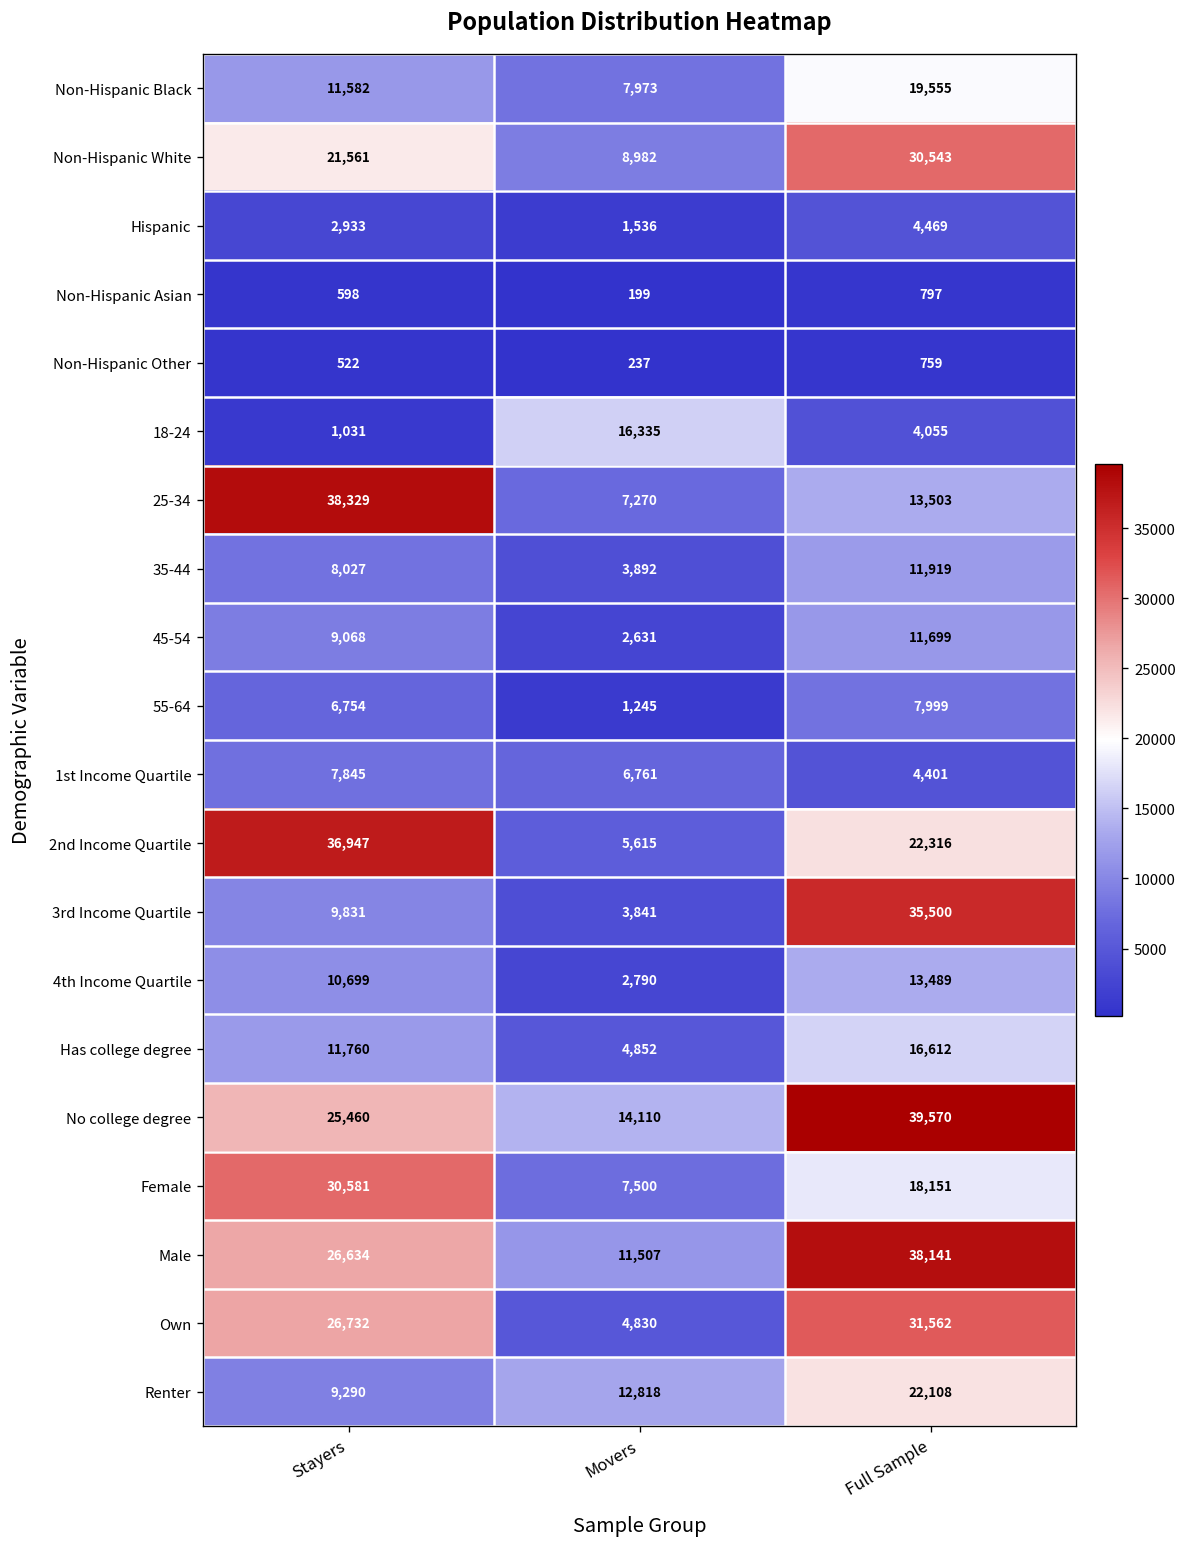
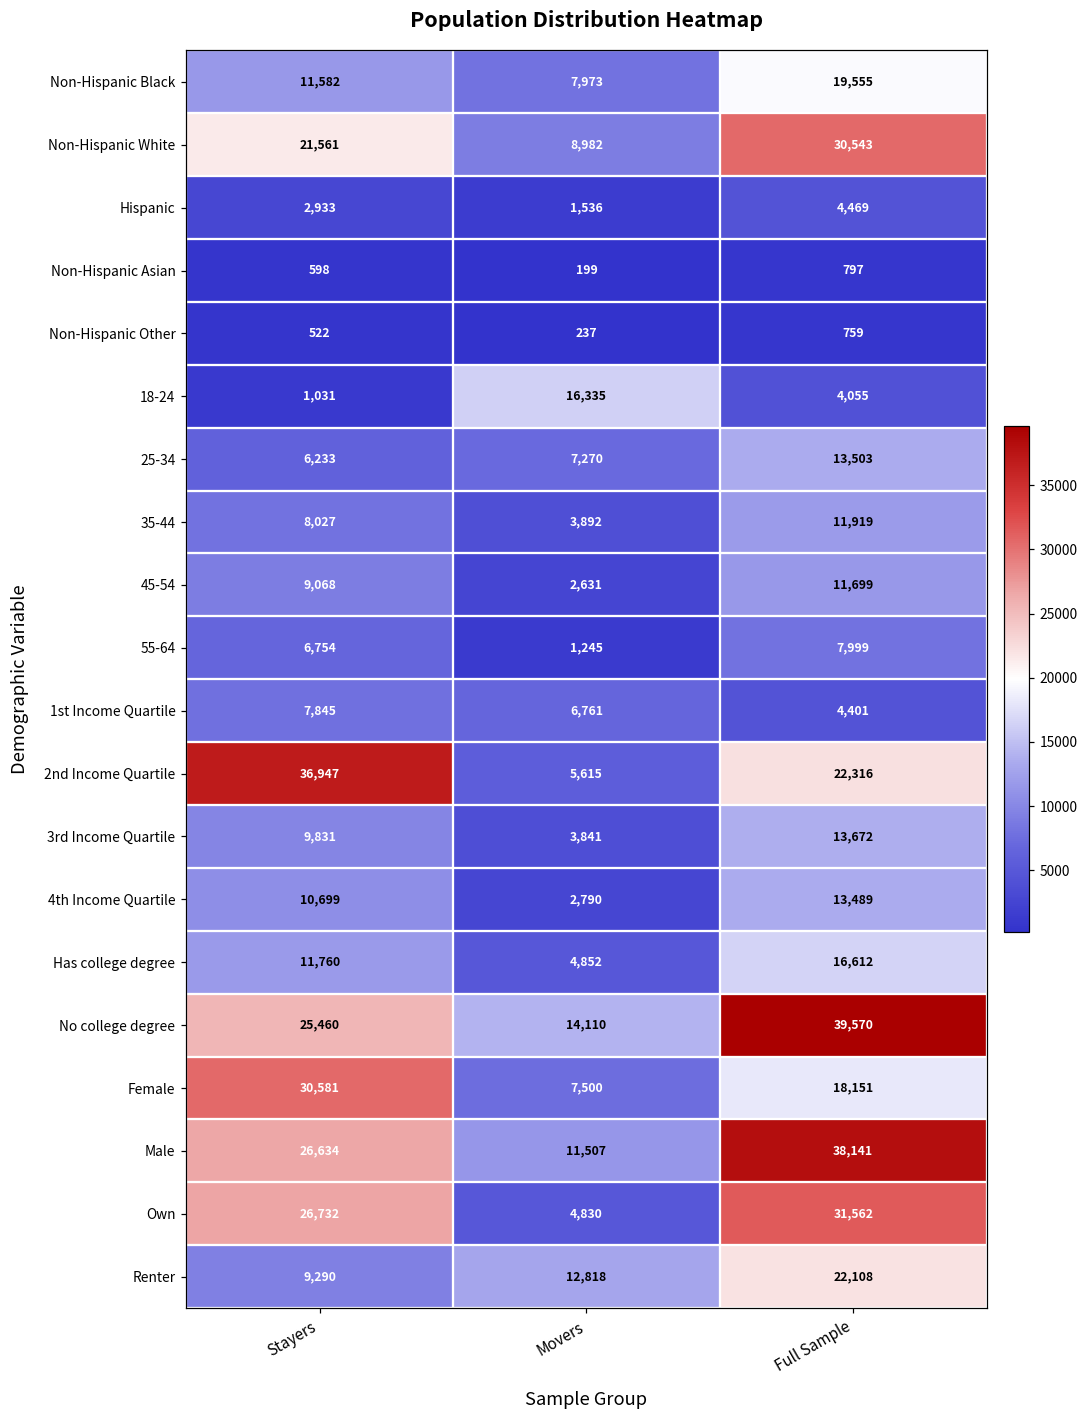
  {
    "Non-Hispanic Black": {
      "Stayers": "11,582",
      "Movers": "7,973",
      "Full Sample": "19,555"
    },
    "Non-Hispanic White": {
      "Stayers": "21,561",
      "Movers": "8,982",
      "Full Sample": "30,543"
    },
    "Hispanic": {
      "Stayers": "2,933",
      "Movers": "1,536",
      "Full Sample": "4,469"
    },
    "Non-Hispanic Asian": {
      "Stayers": "598",
      "Movers": "199",
      "Full Sample": "797"
    },
    "Non-Hispanic Other": {
      "Stayers": "522",
      "Movers": "237",
      "Full Sample": "759"
    },
    "18-24": {
      "Stayers": "1,031",
      "Movers": "16,335",
      "Full Sample": "4,055"
    },
    "25-34": {
-     "Stayers": "38,329",
+     "Stayers": "6,233",
      "Movers": "7,270",
      "Full Sample": "13,503"
    },
    "35-44": {
      "Stayers": "8,027",
      "Movers": "3,892",
      "Full Sample": "11,919"
    },
    "45-54": {
      "Stayers": "9,068",
      "Movers": "2,631",
      "Full Sample": "11,699"
    },
    "55-64": {
      "Stayers": "6,754",
      "Movers": "1,245",
      "Full Sample": "7,999"
    },
    "1st Income Quartile": {
      "Stayers": "7,845",
      "Movers": "6,761",
      "Full Sample": "4,401"
    },
    "2nd Income Quartile": {
      "Stayers": "36,947",
      "Movers": "5,615",
      "Full Sample": "22,316"
    },
    "3rd Income Quartile": {
      "Stayers": "9,831",
      "Movers": "3,841",
-     "Full Sample": "35,500"
+     "Full Sample": "13,672"
    },
    "4th Income Quartile": {
      "Stayers": "10,699",
      "Movers": "2,790",
      "Full Sample": "13,489"
    },
    "Has college degree": {
      "Stayers": "11,760",
      "Movers": "4,852",
      "Full Sample": "16,612"
    },
    "No college degree": {
      "Stayers": "25,460",
      "Movers": "14,110",
      "Full Sample": "39,570"
    },
    "Female": {
      "Stayers": "30,581",
      "Movers": "7,500",
      "Full Sample": "18,151"
    },
    "Male": {
      "Stayers": "26,634",
      "Movers": "11,507",
      "Full Sample": "38,141"
    },
    "Own": {
      "Stayers": "26,732",
      "Movers": "4,830",
      "Full Sample": "31,562"
    },
    "Renter": {
      "Stayers": "9,290",
      "Movers": "12,818",
      "Full Sample": "22,108"
    }
  }
